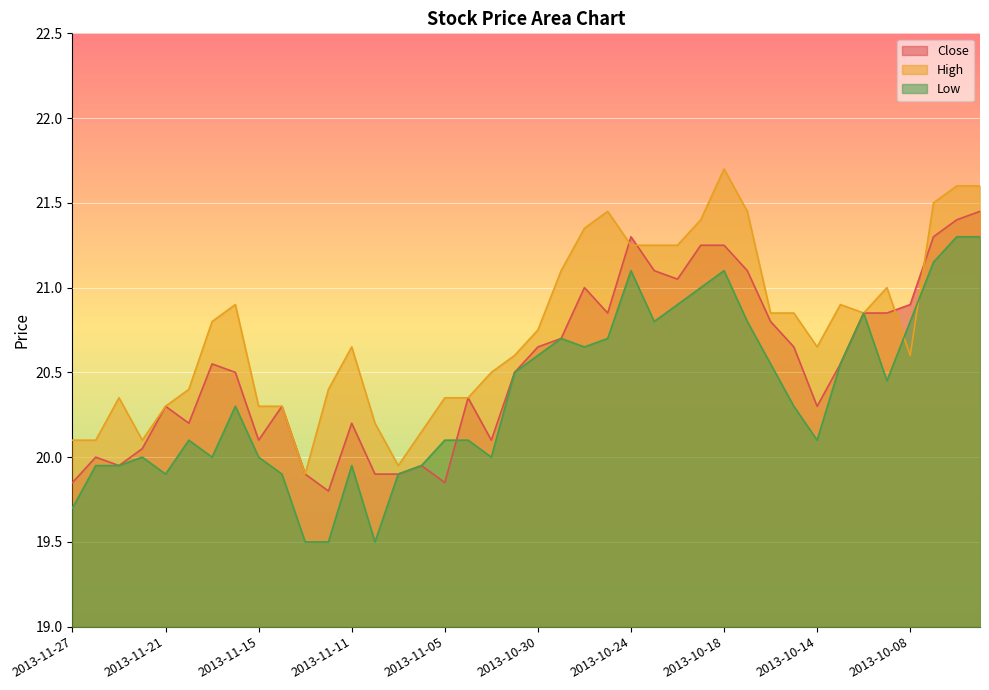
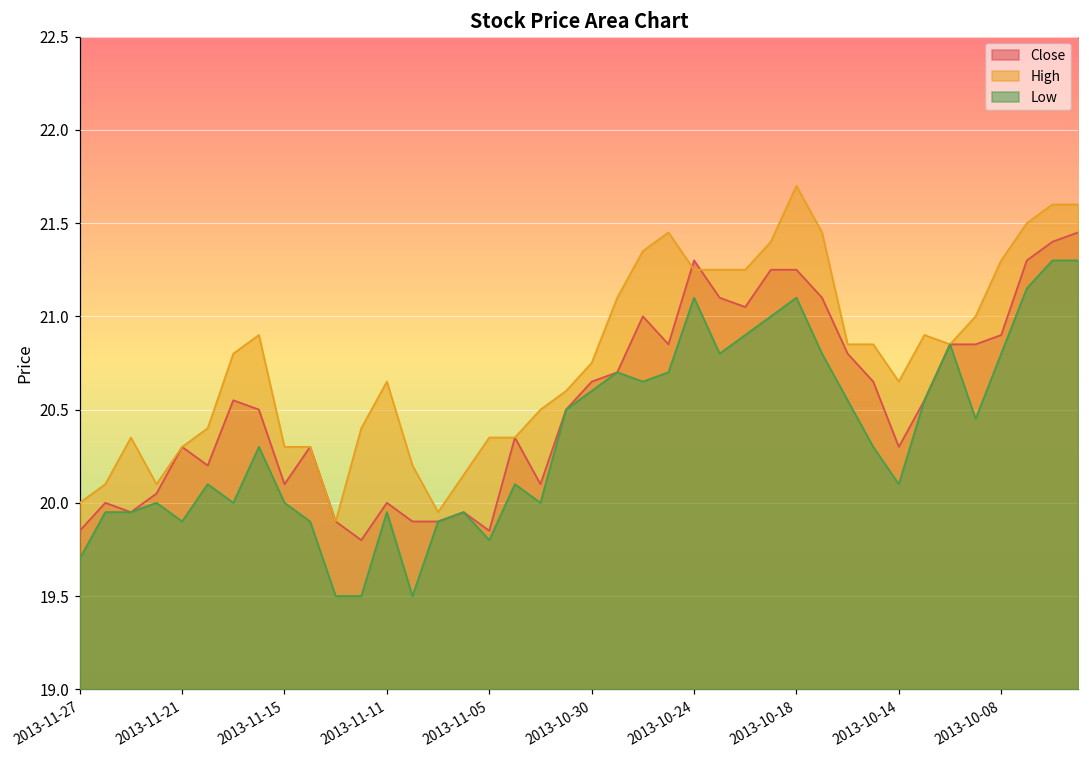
  {
    "Close": {
      "2013-11-27": 19.85,
      "2013-11-15": 20.1,
-     "2013-11-11": 20.2,
+     "2013-11-11": 20.0,
      "2013-11-05": 19.85,
      "2013-10-30": 20.65,
      "2013-10-24": 21.3,
      "2013-10-18": 21.25,
      "2013-10-14": 20.3,
      "2013-10-08": 20.9
    },
    "High": {
-     "2013-11-27": 20.1,
+     "2013-11-27": 20.0,
      "2013-11-15": 20.3,
      "2013-11-11": 20.65,
      "2013-11-05": 20.35,
      "2013-10-30": 20.75,
      "2013-10-24": 21.25,
      "2013-10-18": 21.7,
      "2013-10-14": 20.65,
-     "2013-10-08": 20.6
+     "2013-10-08": 21.3
    },
    "Low": {
      "2013-11-27": 19.7,
      "2013-11-21": 19.9,
      "2013-11-15": 20.0,
      "2013-11-11": 19.95,
-     "2013-11-05": 20.1,
+     "2013-11-05": 19.8,
      "2013-10-30": 20.6,
      "2013-10-24": 21.1,
      "2013-10-18": 21.1,
      "2013-10-14": 20.1,
      "2013-10-08": 20.8
    }
  }
